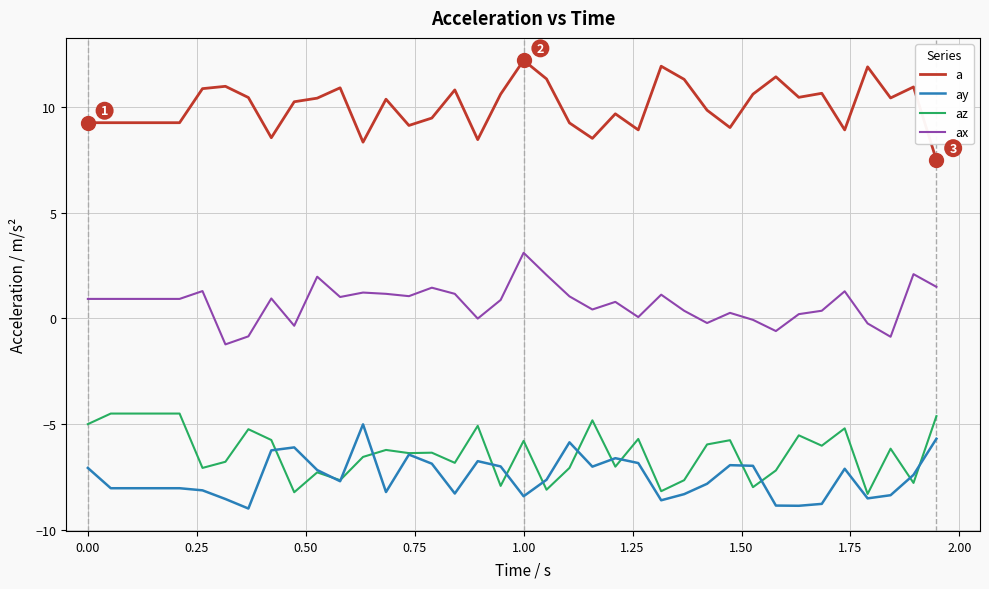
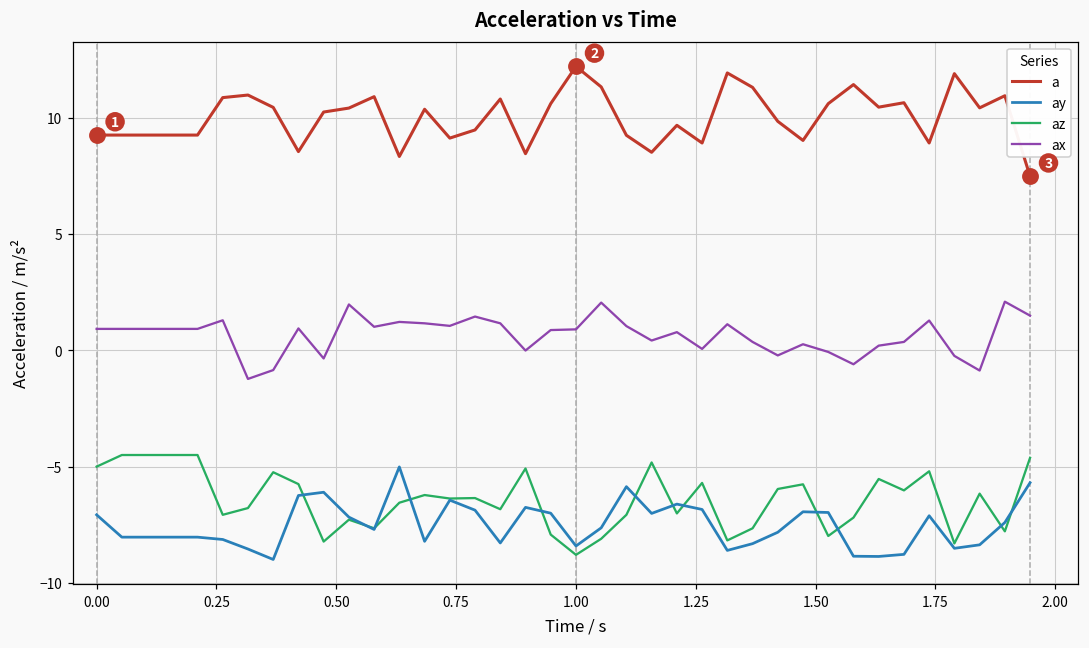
  {
    "ay": {
      "0.00": -7.1,
      "1.00": -8.4
    },
    "az": {
      "0.00": -5.0,
-     "1.00": -5.8
+     "1.00": -8.8
    },
    "ax": {
      "0.00": 0.9,
-     "1.00": 3.1
+     "1.00": 0.9
    }
  }
